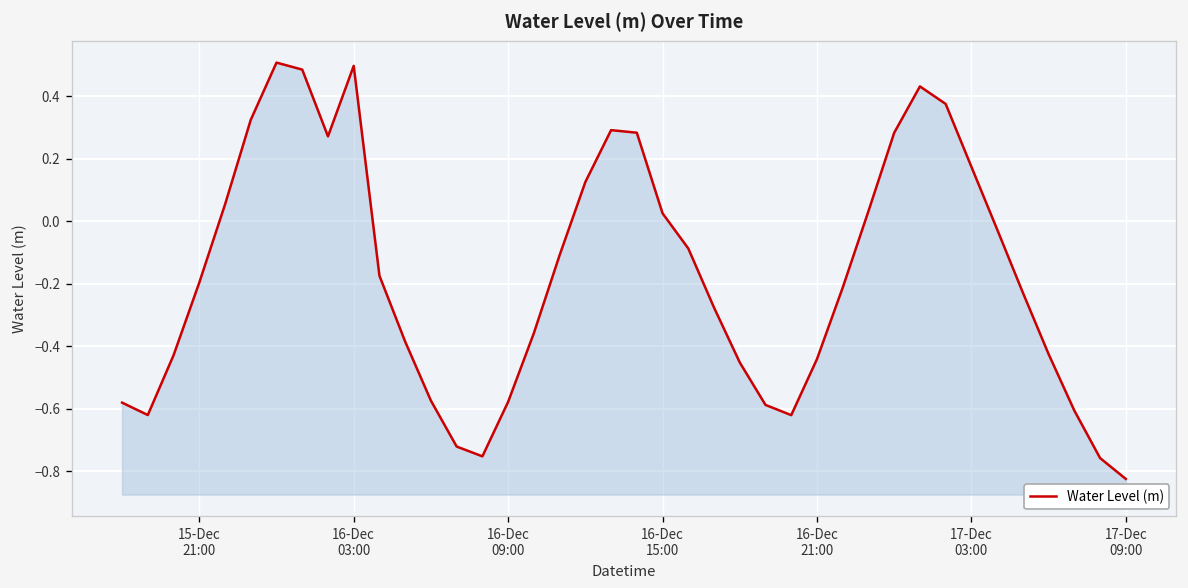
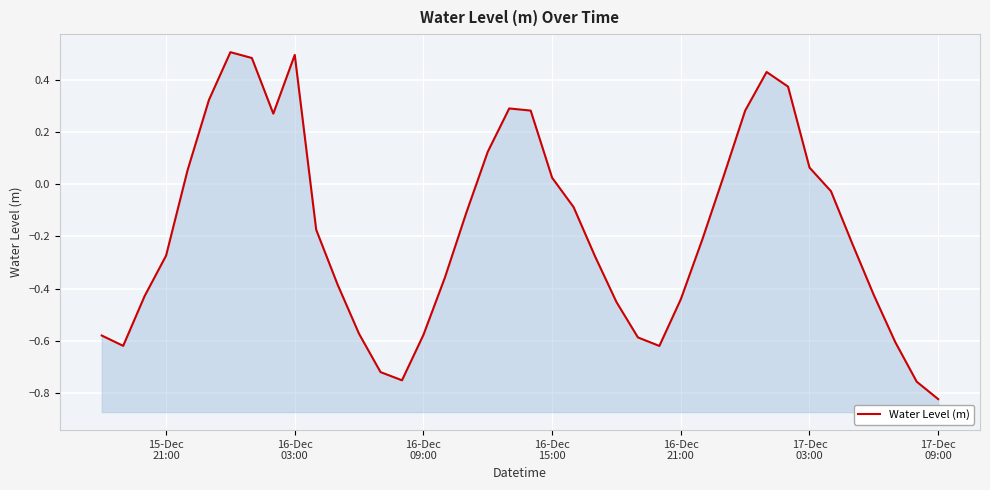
  {
-   "15-Dec 21:00": -0.20,
+   "15-Dec 21:00": -0.27,
    "16-Dec 03:00": 0.50,
    "16-Dec 09:00": -0.58,
    "16-Dec 15:00": 0.03,
    "16-Dec 21:00": -0.44,
-   "17-Dec 03:00": 0.17,
+   "17-Dec 03:00": 0.06,
    "17-Dec 09:00": -0.83
  }
